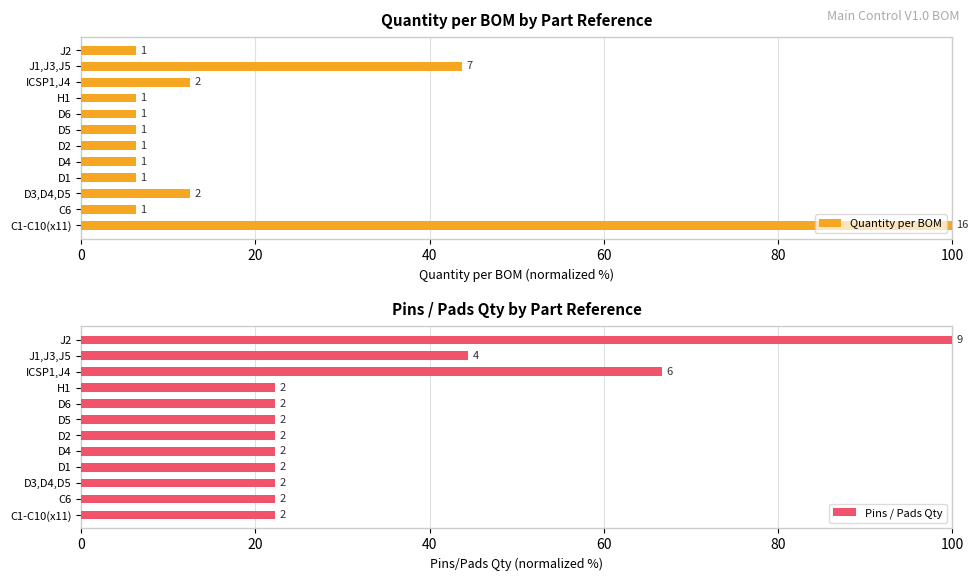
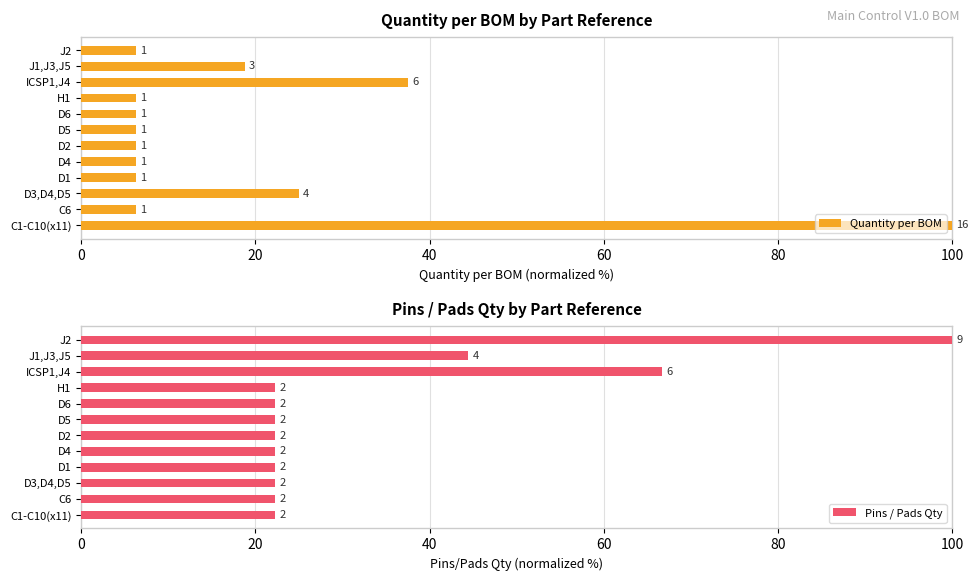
  {
    "Quantity per BOM by Part Reference": {
-     "J1,J3,J5": 7,
-     "ICSP1,J4": 2,
-     "D3,D4,D5": 2
+     "J1,J3,J5": 3,
+     "ICSP1,J4": 6,
+     "D3,D4,D5": 4
    }
  }
